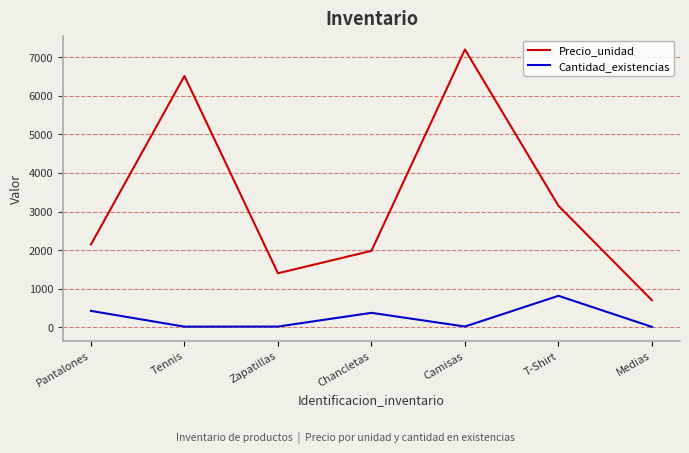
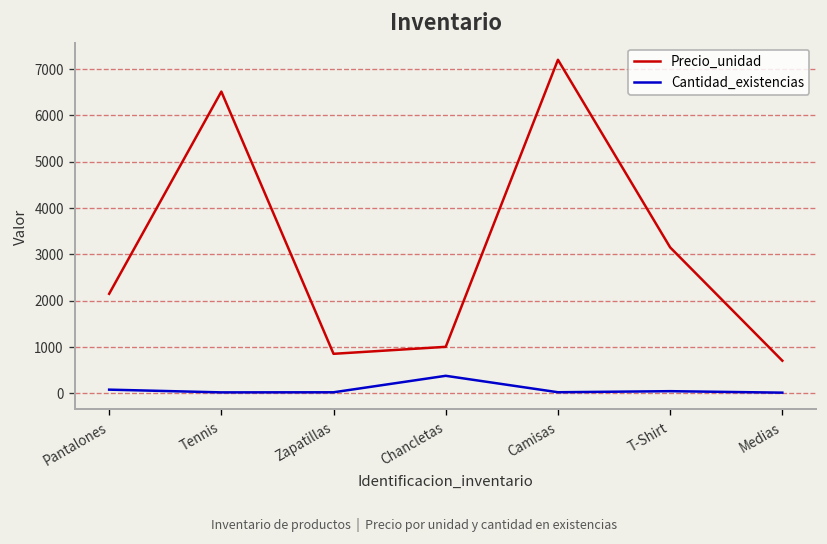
  {
    "Precio_unidad": {
      "Pantalones": 2100,
      "Tennis": 6500,
-     "Zapatillas": 1400,
-     "Chancletas": 2000,
+     "Zapatillas": 800,
+     "Chancletas": 1000,
      "Camisas": 7200,
      "T-Shirt": 3100,
      "Medias": 700
    },
    "Cantidad_existencias": {
-     "Pantalones": 400,
+     "Pantalones": 100,
      "Tennis": 0,
      "Zapatillas": 0,
      "Chancletas": 400,
      "Camisas": 0,
-     "T-Shirt": 800,
+     "T-Shirt": 0,
      "Medias": 0
    }
  }
